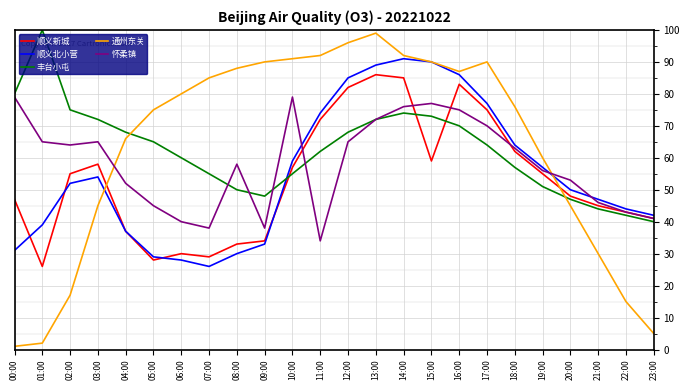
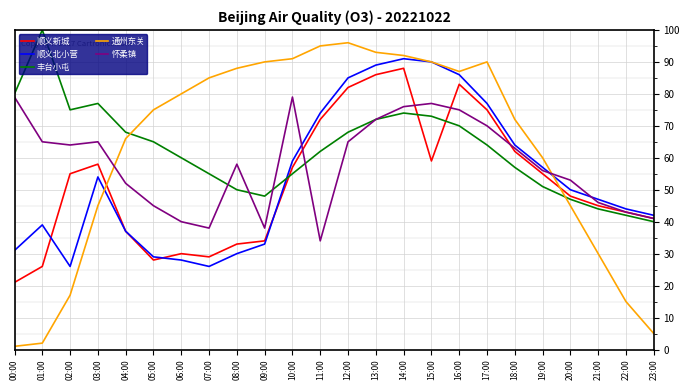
  {
    "顺义新城": {
-     "00:00": 47,
+     "00:00": 21,
      "01:00": 26,
      "02:00": 55,
      "03:00": 58,
      "05:00": 28,
      "06:00": 30,
      "07:00": 29,
      "08:00": 33,
      "09:00": 34,
      "10:00": 57,
      "11:00": 72,
      "12:00": 82,
      "13:00": 86,
-     "14:00": 85,
+     "14:00": 88,
      "15:00": 59,
      "16:00": 83,
      "17:00": 75,
      "18:00": 62,
      "19:00": 55,
      "20:00": 48,
      "21:00": 45
    },
    "顺义北小营": {
      "00:00": 31,
      "01:00": 39,
-     "02:00": 52,
+     "02:00": 26,
      "03:00": 54,
      "05:00": 29,
      "06:00": 28,
      "07:00": 26,
      "08:00": 30,
      "09:00": 33,
      "10:00": 59,
      "11:00": 74,
      "12:00": 85,
      "13:00": 89,
      "14:00": 91,
      "16:00": 86,
      "17:00": 77,
      "18:00": 64,
      "19:00": 57,
      "20:00": 50,
      "21:00": 47,
      "22:00": 44,
      "23:00": 42
    },
    "丰台小屯": {
      "00:00": 80,
      "02:00": 75,
-     "03:00": 72,
+     "03:00": 77,
      "04:00": 68,
      "05:00": 65,
      "06:00": 60,
      "07:00": 55,
      "08:00": 50,
      "09:00": 48,
      "10:00": 55,
      "11:00": 62,
      "12:00": 68,
      "14:00": 74,
      "15:00": 73,
      "16:00": 70,
      "17:00": 64,
      "18:00": 57,
      "19:00": 51,
      "20:00": 47,
      "21:00": 44,
      "22:00": 42,
      "23:00": 40
    },
    "通州东关": {
      "00:00": 1,
      "01:00": 2,
      "02:00": 17,
      "03:00": 45,
      "04:00": 66,
      "05:00": 75,
      "06:00": 80,
      "07:00": 85,
      "08:00": 88,
      "09:00": 90,
      "10:00": 91,
-     "11:00": 92,
+     "11:00": 95,
      "12:00": 96,
-     "13:00": 99,
+     "13:00": 93,
      "14:00": 92,
      "16:00": 87,
      "17:00": 90,
-     "18:00": 76,
+     "18:00": 72,
      "19:00": 60,
      "20:00": 45,
      "21:00": 30,
      "22:00": 15,
      "23:00": 5
    },
    "怀柔镇": {
      "00:00": 79,
      "01:00": 65,
      "02:00": 64,
      "03:00": 65,
      "04:00": 52,
      "05:00": 45,
      "06:00": 40,
      "07:00": 38,
      "08:00": 58,
      "09:00": 38,
      "10:00": 79,
      "11:00": 34,
      "12:00": 65,
      "14:00": 76,
      "15:00": 77,
      "16:00": 75,
      "17:00": 70,
      "18:00": 63,
      "19:00": 56,
      "20:00": 53,
      "21:00": 46
    }
  }
